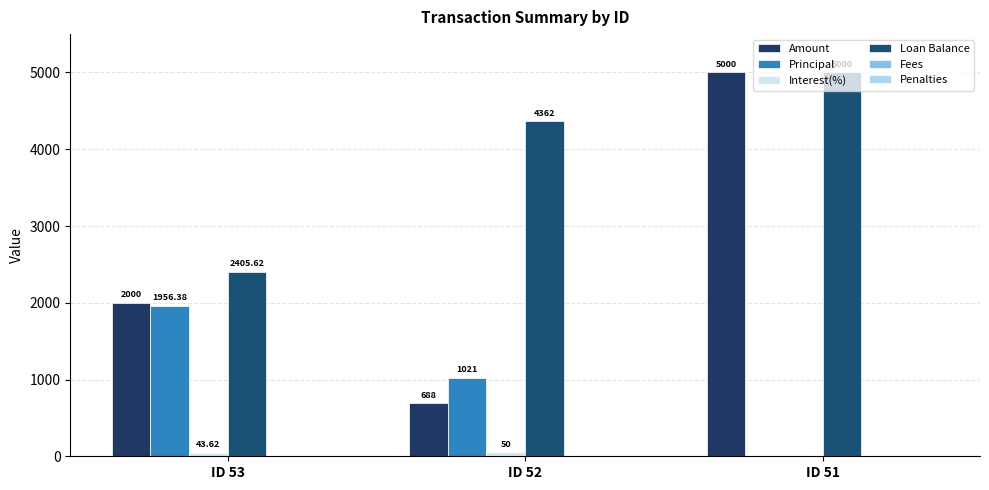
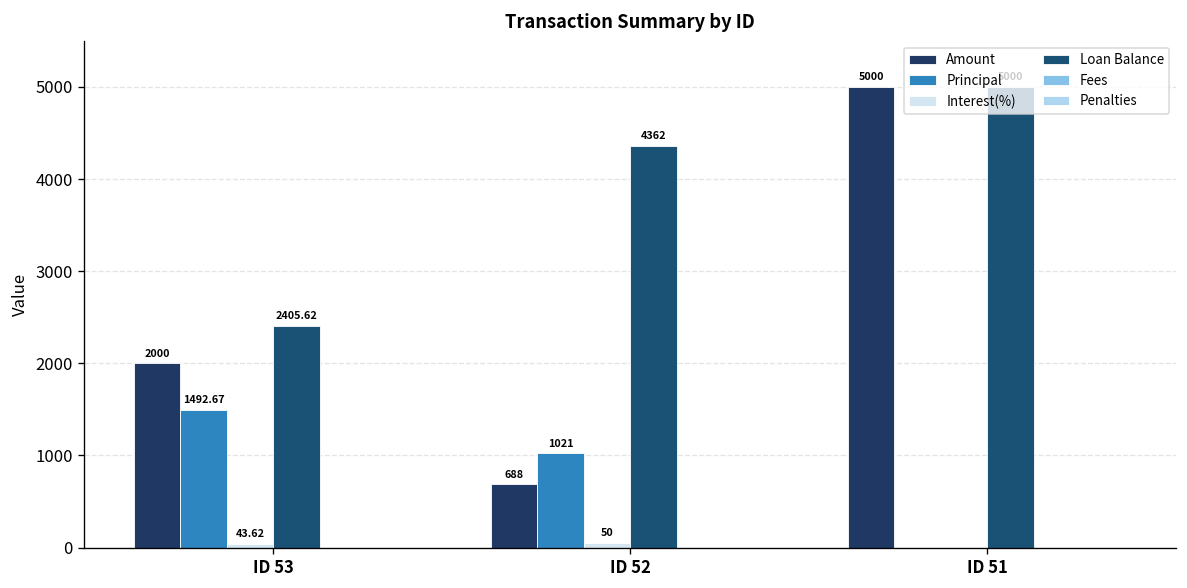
  {
    "Principal": {
-     "ID 53": 1956.38,
+     "ID 53": 1492.67,
      "ID 52": 1021
    }
  }
